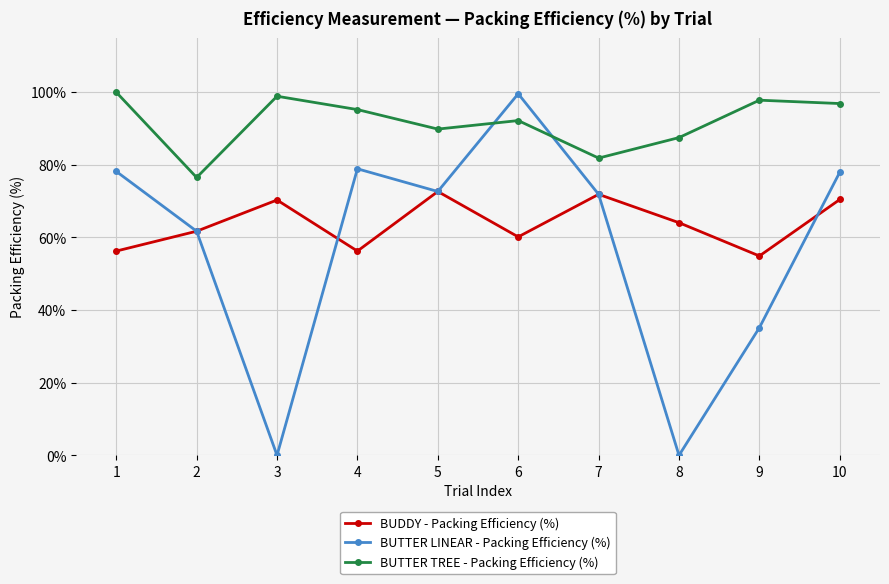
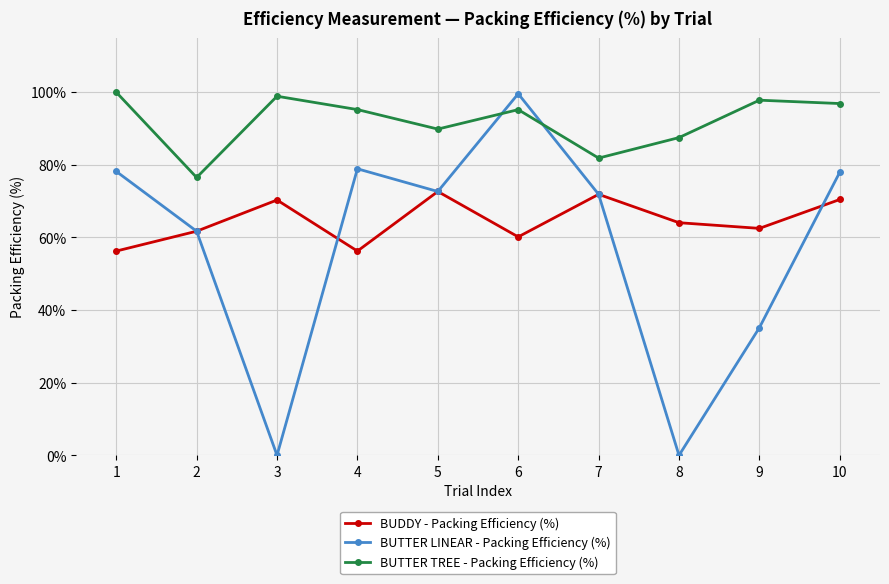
  {
    "BUDDY - Packing Efficiency (%)": {
      "1": "56%",
      "3": "70%",
      "4": "56%",
      "6": "60%",
      "8": "64%",
-     "9": "55%",
+     "9": "63%",
      "10": "70%"
    },
    "BUTTER LINEAR - Packing Efficiency (%)": {
      "1": "78%",
      "3": "0%",
      "4": "79%",
      "6": "100%",
      "8": "0%",
      "9": "35%",
      "10": "78%"
    },
    "BUTTER TREE - Packing Efficiency (%)": {
      "1": "100%",
      "2": "77%",
      "3": "99%",
      "4": "95%",
      "5": "90%",
-     "6": "92%",
+     "6": "95%",
      "7": "82%",
      "8": "88%",
      "9": "98%",
      "10": "97%"
    }
  }
